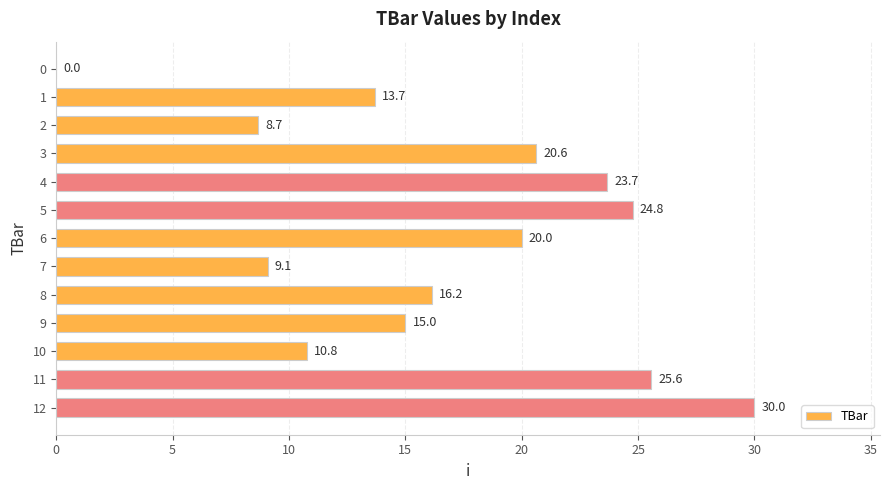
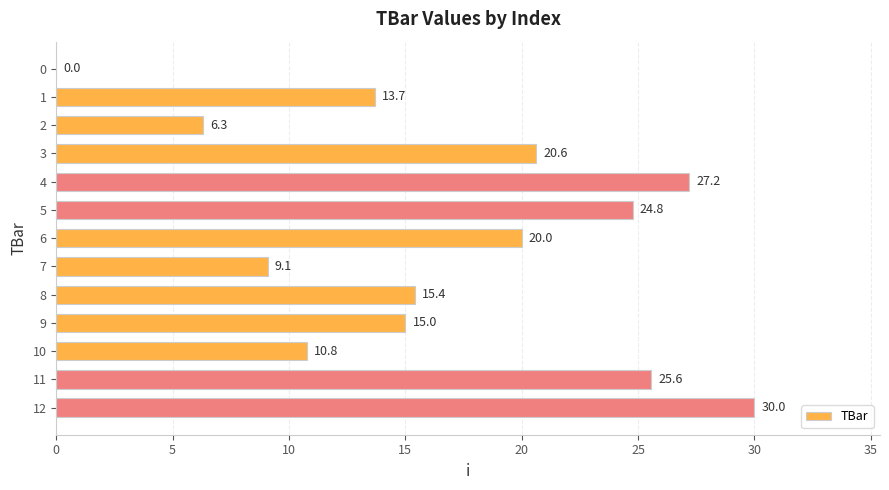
  {
    "0": 0.0,
    "1": 13.7,
-   "2": 8.7,
+   "2": 6.3,
    "3": 20.6,
-   "4": 23.7,
+   "4": 27.2,
    "5": 24.8,
    "6": 20.0,
    "7": 9.1,
-   "8": 16.2,
+   "8": 15.4,
    "9": 15.0,
    "10": 10.8,
    "11": 25.6,
    "12": 30.0
  }
